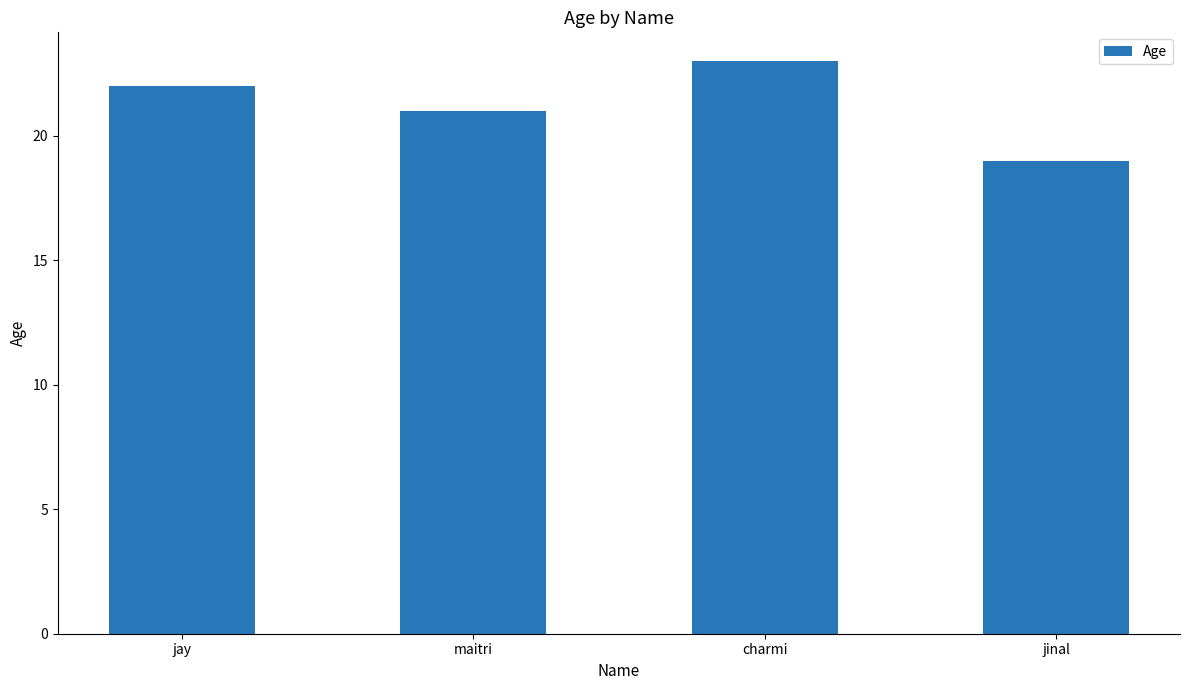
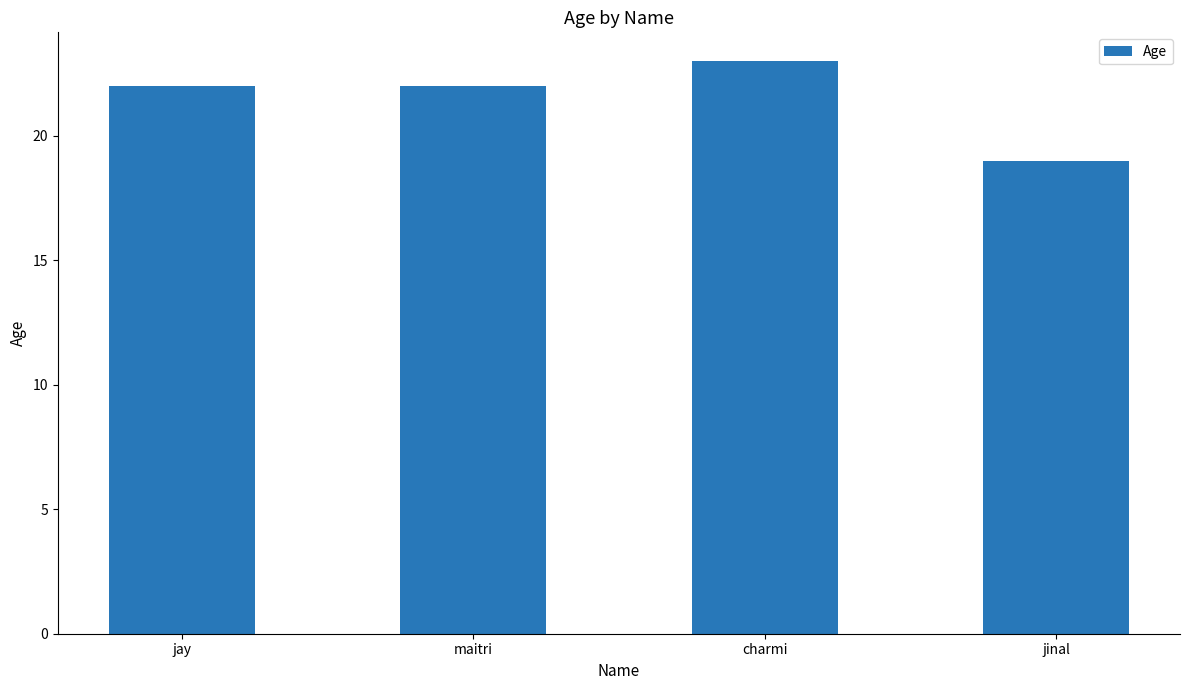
  {
    "jay": 22,
-   "maitri": 21,
+   "maitri": 22,
    "charmi": 23,
    "jinal": 19
  }
